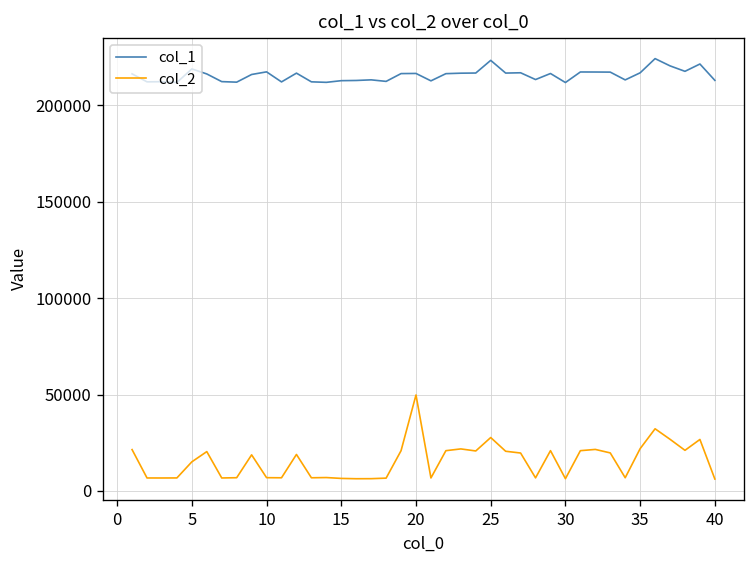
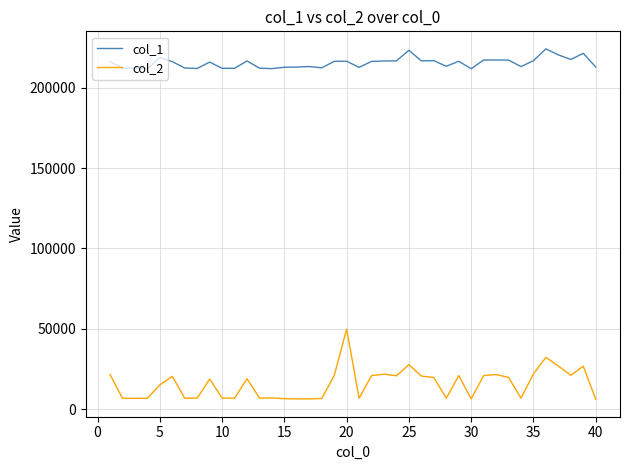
  {
    "col_1": {
-     "10": 217000,
+     "10": 212000,
      "15": 213000,
      "20": 217000,
      "25": 223000,
      "30": 212000,
      "35": 217000,
      "40": 213000
    },
    "col_2": {
      "5": 15000,
      "10": 7000,
      "15": 6000,
      "20": 50000,
      "25": 28000,
      "30": 6000,
      "35": 22000,
      "40": 6000
    }
  }
